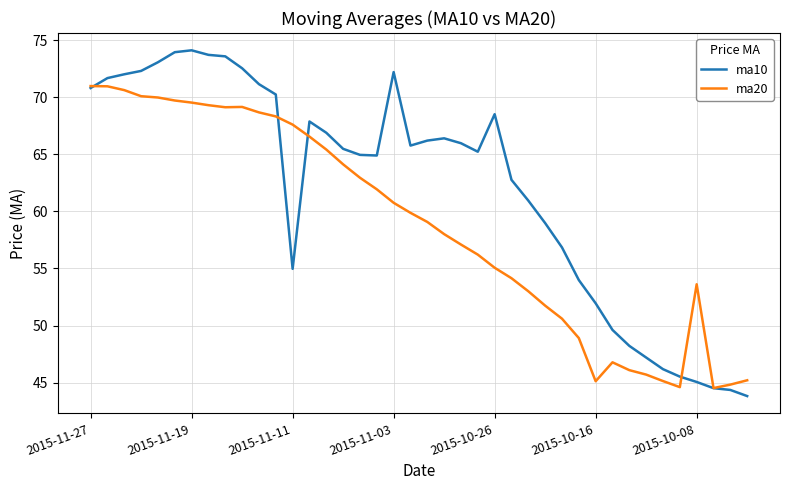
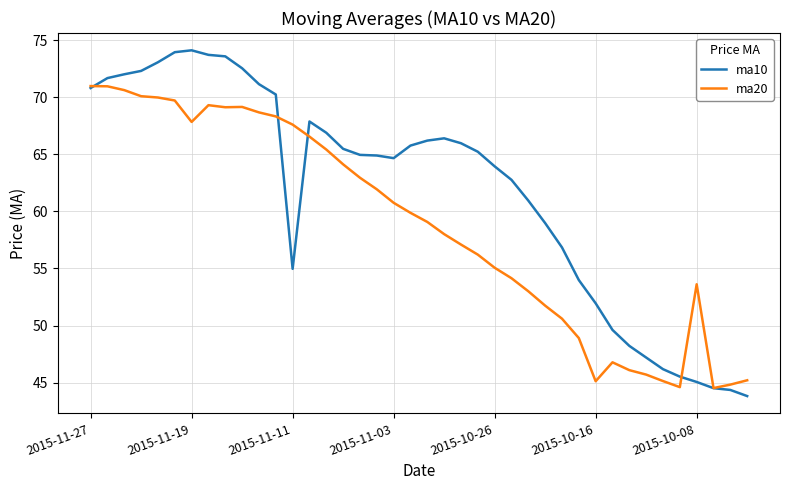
  {
    "ma10": {
      "2015-11-19": 74.1,
      "2015-11-11": 55.0,
-     "2015-11-03": 72.2,
-     "2015-10-26": 68.5,
+     "2015-11-03": 64.7,
+     "2015-10-26": 64.0,
      "2015-10-16": 51.9,
      "2015-10-08": 45.1
    },
    "ma20": {
-     "2015-11-19": 69.5,
+     "2015-11-19": 67.8,
      "2015-11-11": 67.6,
      "2015-11-03": 60.8,
      "2015-10-26": 55.1,
      "2015-10-16": 45.1,
      "2015-10-08": 53.6
    }
  }
